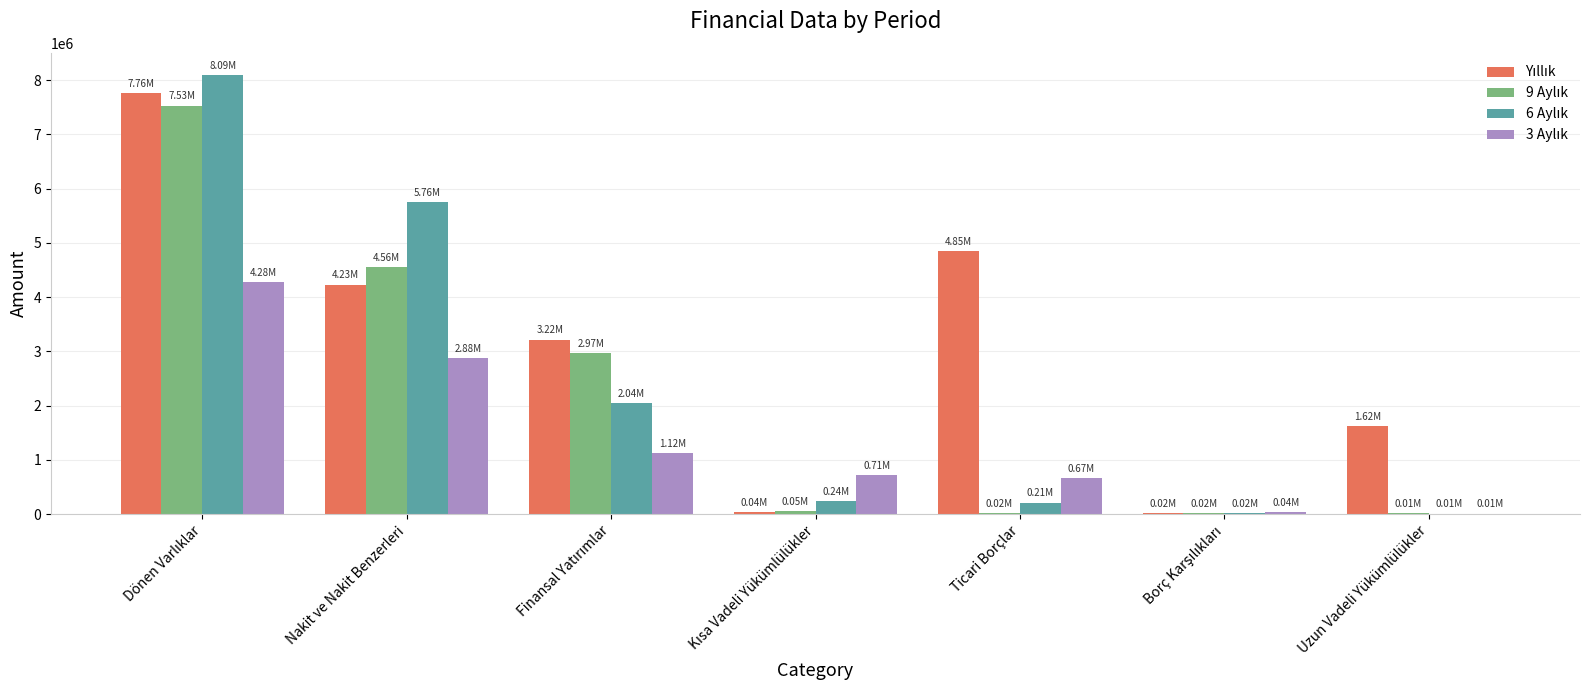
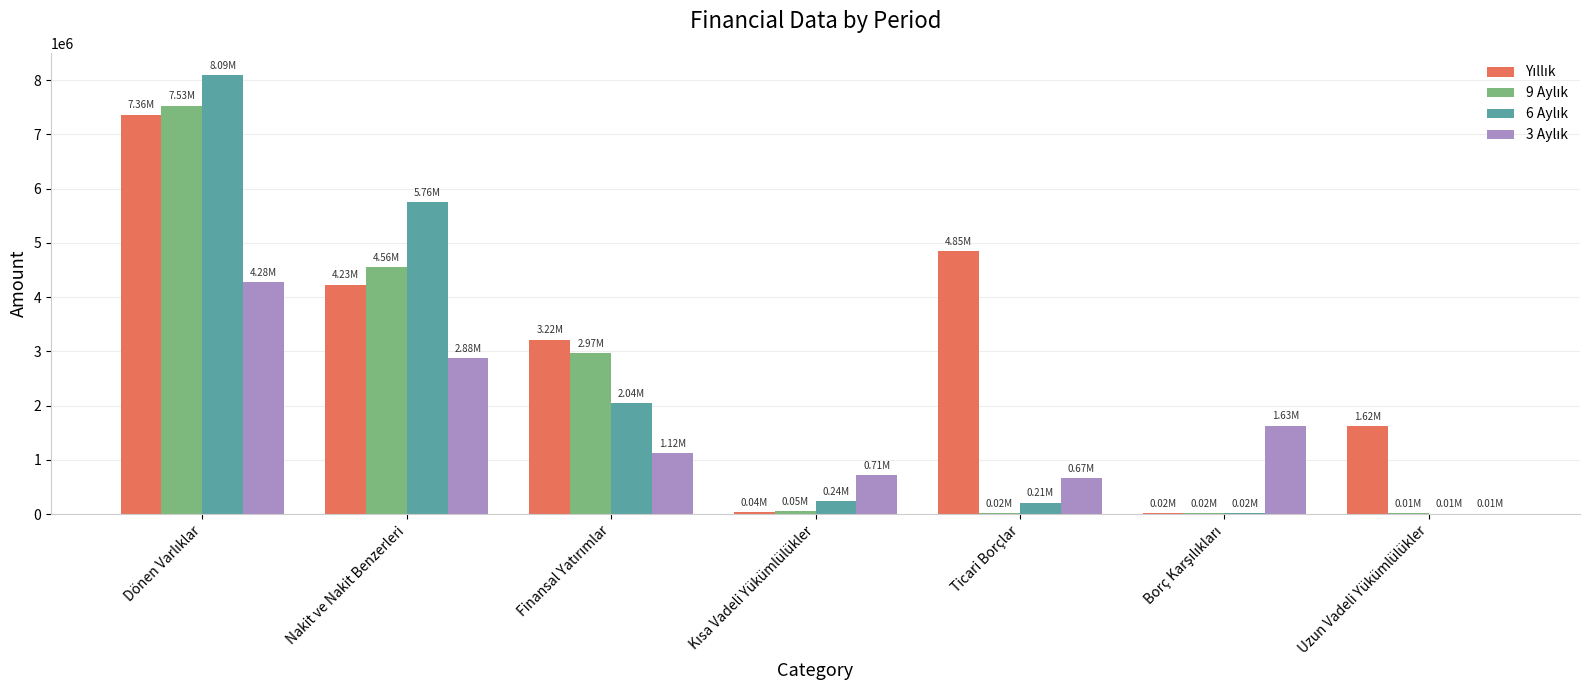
  {
    "Yıllık": {
-     "Dönen Varlıklar": "7.76M",
+     "Dönen Varlıklar": "7.36M",
      "Nakit ve Nakit Benzerleri": "4.23M",
      "Finansal Yatırımlar": "3.22M",
      "Kısa Vadeli Yükümlülükler": "0.04M",
      "Ticari Borçlar": "4.85M",
      "Borç Karşılıkları": "0.02M",
      "Uzun Vadeli Yükümlülükler": "1.62M"
    },
    "3 Aylık": {
      "Dönen Varlıklar": "4.28M",
      "Nakit ve Nakit Benzerleri": "2.88M",
      "Finansal Yatırımlar": "1.12M",
      "Kısa Vadeli Yükümlülükler": "0.71M",
      "Ticari Borçlar": "0.67M",
-     "Borç Karşılıkları": "0.04M",
+     "Borç Karşılıkları": "1.63M",
      "Uzun Vadeli Yükümlülükler": "0.01M"
    }
  }
